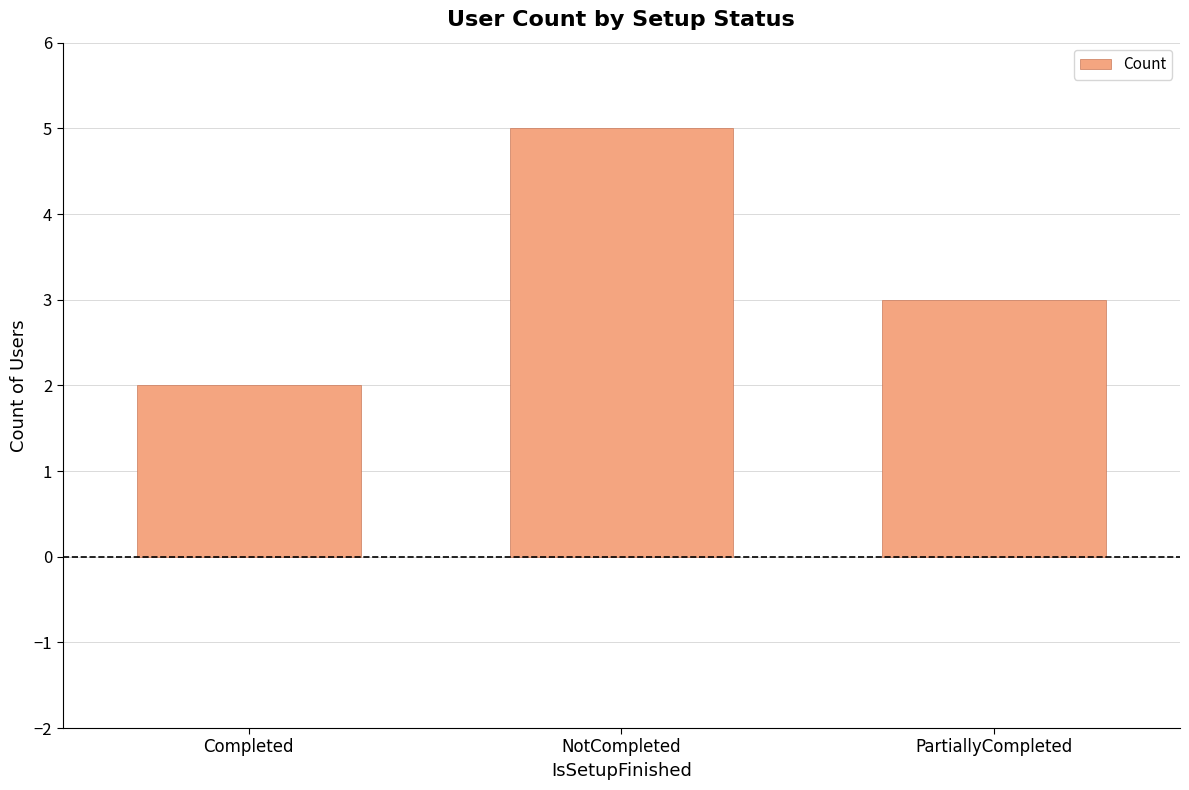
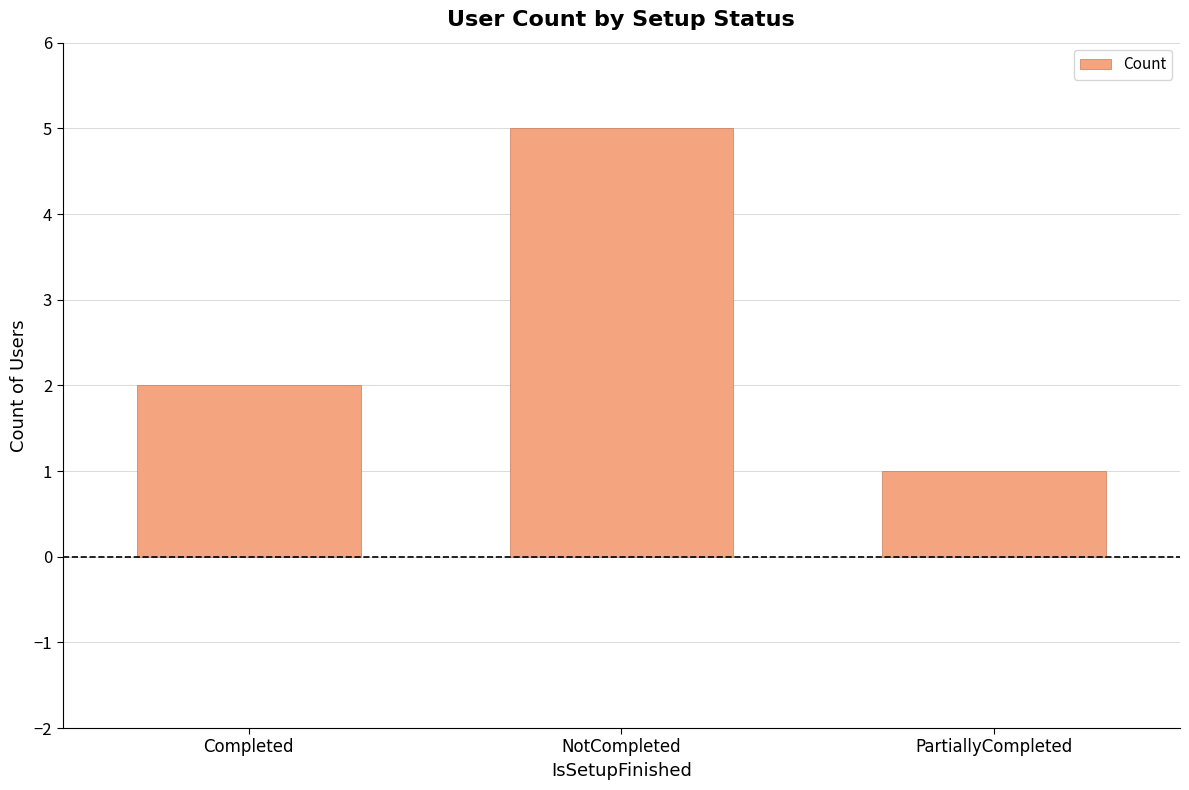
  {
    "Completed": 2,
    "NotCompleted": 5,
-   "PartiallyCompleted": 3
+   "PartiallyCompleted": 1
  }
